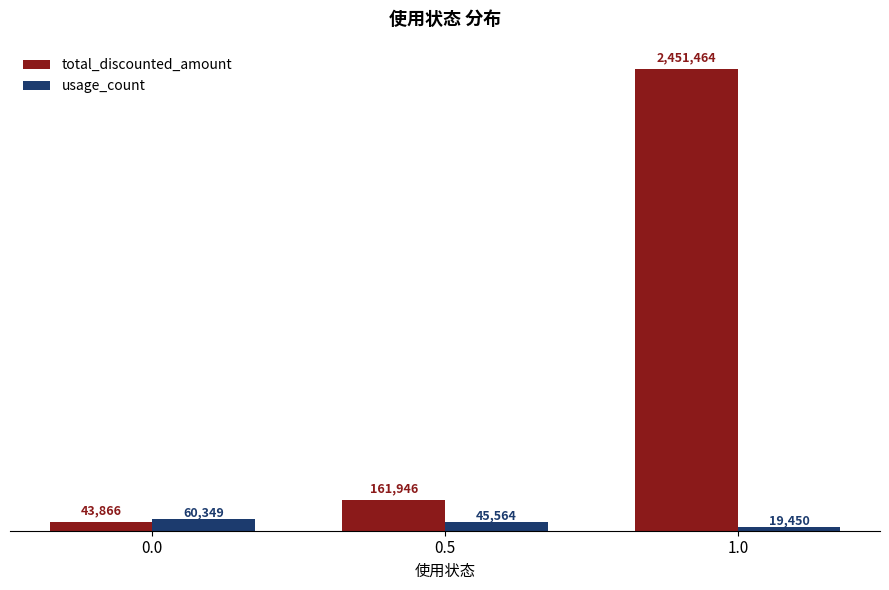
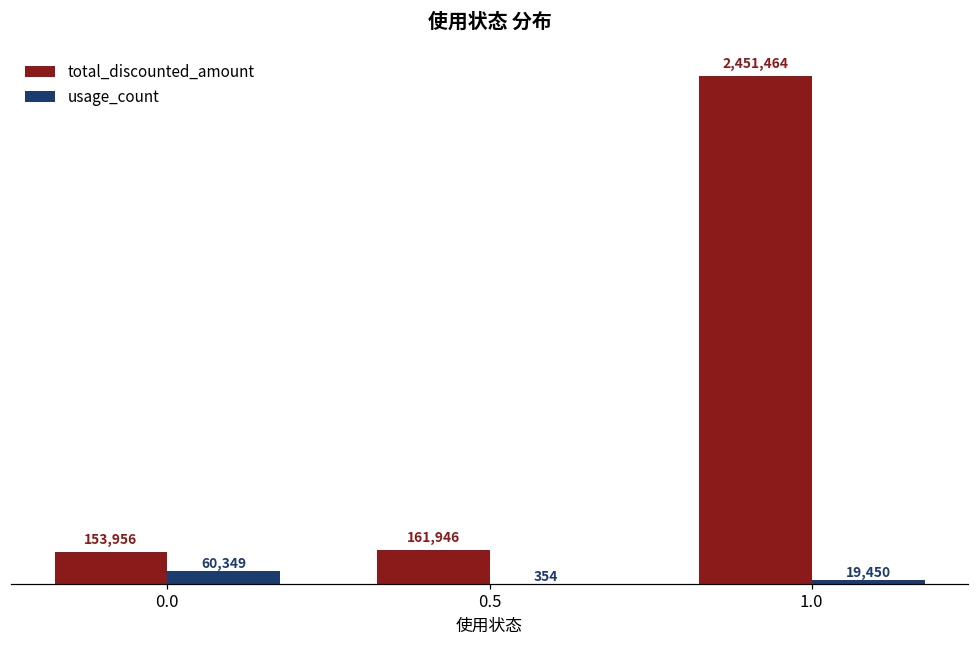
  {
    "total_discounted_amount": {
-     "0.0": "43,866",
+     "0.0": "153,956",
      "0.5": "161,946",
      "1.0": "2,451,464"
    },
    "usage_count": {
      "0.0": "60,349",
-     "0.5": "45,564",
+     "0.5": "354",
      "1.0": "19,450"
    }
  }
